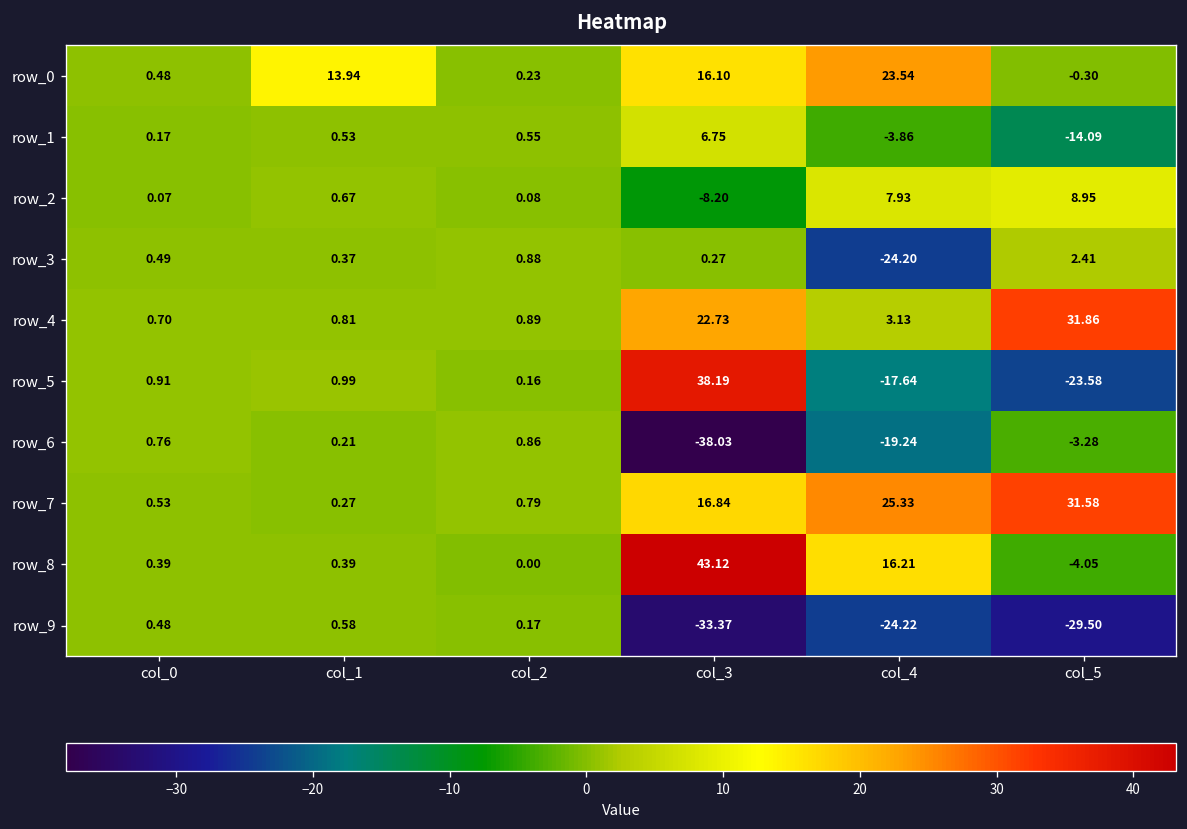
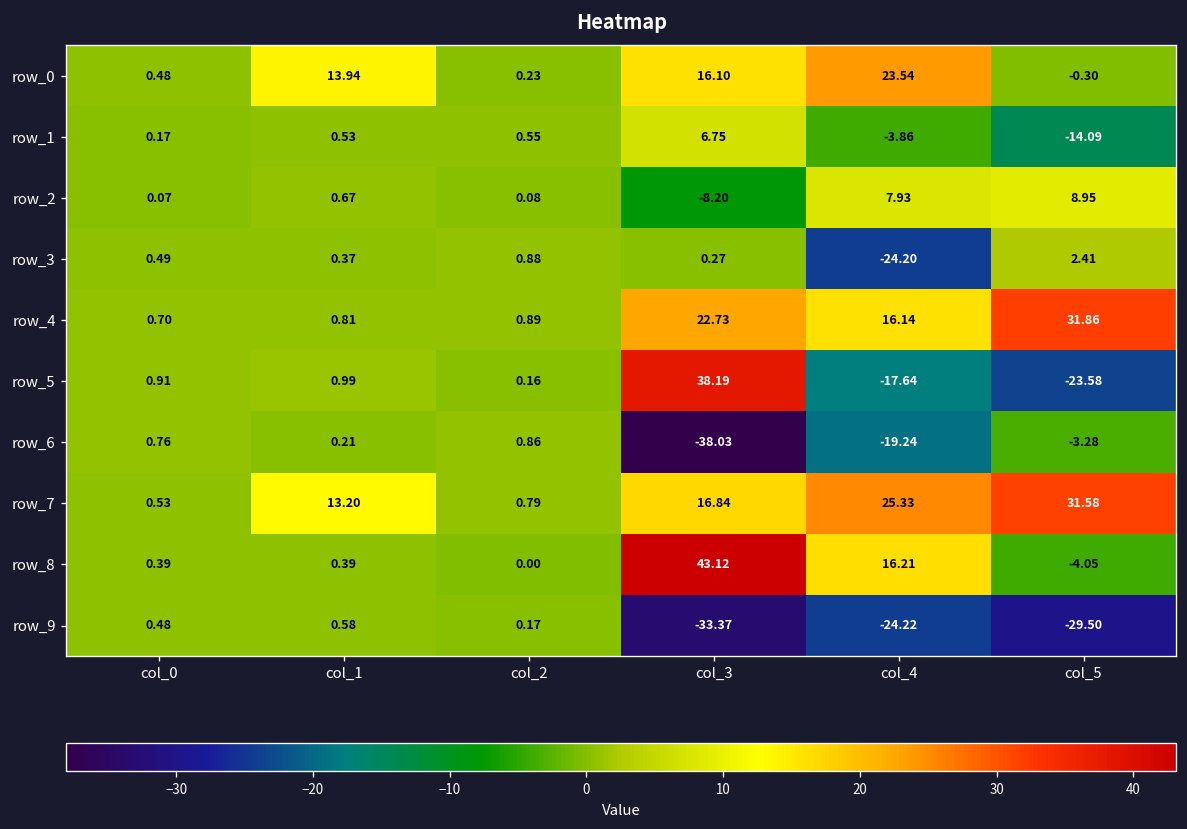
  {
    "row_0": {
      "col_0": 0.48,
      "col_1": 13.94,
      "col_2": 0.23,
      "col_3": 16.10,
      "col_4": 23.54,
      "col_5": -0.30
    },
    "row_1": {
      "col_0": 0.17,
      "col_1": 0.53,
      "col_2": 0.55,
      "col_3": 6.75,
      "col_4": -3.86,
      "col_5": -14.09
    },
    "row_2": {
      "col_0": 0.07,
      "col_1": 0.67,
      "col_2": 0.08,
      "col_3": -8.20,
      "col_4": 7.93,
      "col_5": 8.95
    },
    "row_3": {
      "col_0": 0.49,
      "col_1": 0.37,
      "col_2": 0.88,
      "col_3": 0.27,
      "col_4": -24.20,
      "col_5": 2.41
    },
    "row_4": {
      "col_0": 0.70,
      "col_1": 0.81,
      "col_2": 0.89,
      "col_3": 22.73,
-     "col_4": 3.13,
+     "col_4": 16.14,
      "col_5": 31.86
    },
    "row_5": {
      "col_0": 0.91,
      "col_1": 0.99,
      "col_2": 0.16,
      "col_3": 38.19,
      "col_4": -17.64,
      "col_5": -23.58
    },
    "row_6": {
      "col_0": 0.76,
      "col_1": 0.21,
      "col_2": 0.86,
      "col_3": -38.03,
      "col_4": -19.24,
      "col_5": -3.28
    },
    "row_7": {
      "col_0": 0.53,
-     "col_1": 0.27,
+     "col_1": 13.20,
      "col_2": 0.79,
      "col_3": 16.84,
      "col_4": 25.33,
      "col_5": 31.58
    },
    "row_8": {
      "col_0": 0.39,
      "col_1": 0.39,
      "col_2": 0.00,
      "col_3": 43.12,
      "col_4": 16.21,
      "col_5": -4.05
    },
    "row_9": {
      "col_0": 0.48,
      "col_1": 0.58,
      "col_2": 0.17,
      "col_3": -33.37,
      "col_4": -24.22,
      "col_5": -29.50
    }
  }
